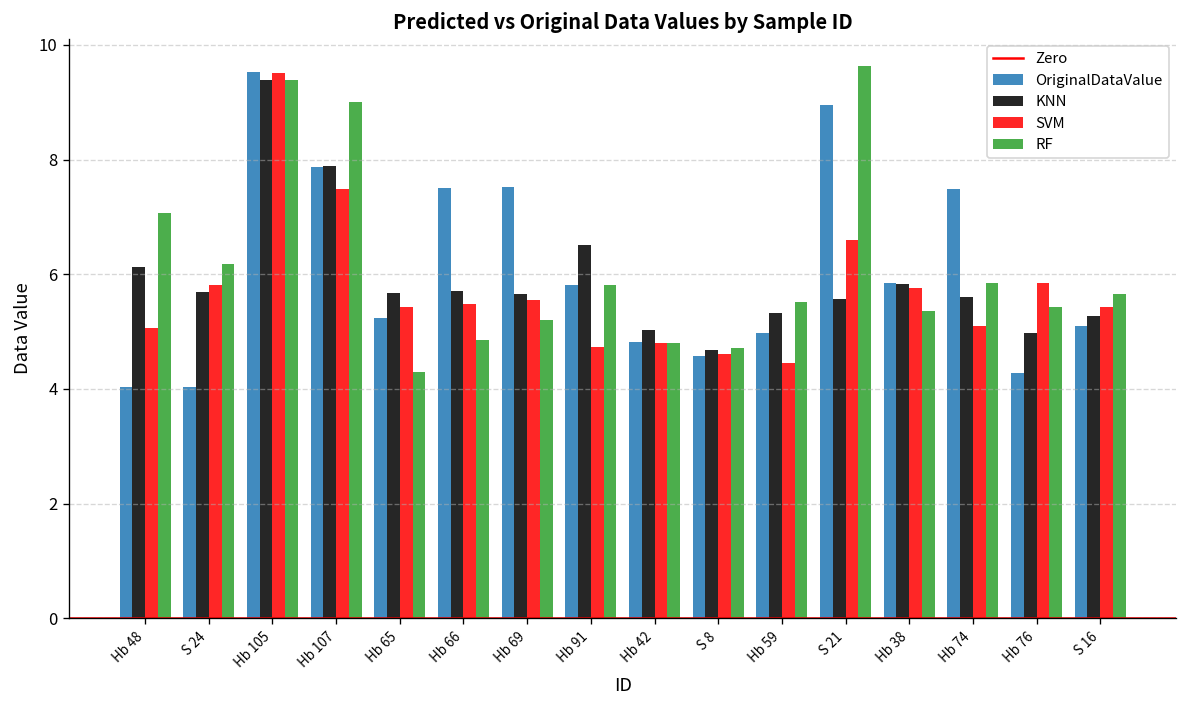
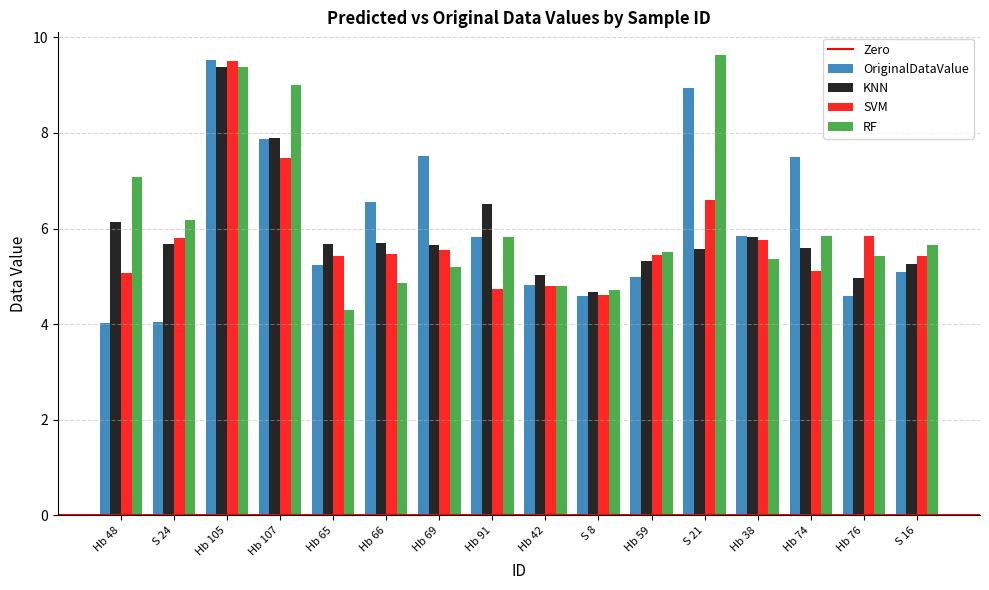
  {
    "OriginalDataValue": {
      "Hb 48": 4.0,
      "S 24": 4.0,
      "Hb 105": 9.5,
      "Hb 107": 7.9,
      "Hb 65": 5.2,
-     "Hb 66": 7.5,
+     "Hb 66": 6.6,
      "Hb 69": 7.5,
      "Hb 91": 5.8,
      "Hb 42": 4.8,
      "S 8": 4.6,
      "Hb 59": 5.0,
      "S 21": 9.0,
      "Hb 38": 5.8,
      "Hb 74": 7.5,
-     "Hb 76": 4.3,
+     "Hb 76": 4.6,
      "S 16": 5.1
    },
    "KNN": {
      "Hb 48": 6.1,
      "S 24": 5.7,
      "Hb 105": 9.4,
      "Hb 107": 7.9,
      "Hb 65": 5.7,
      "Hb 66": 5.7,
      "Hb 69": 5.7,
      "Hb 91": 6.5,
      "Hb 42": 5.0,
      "S 8": 4.7,
      "Hb 59": 5.3,
      "S 21": 5.6,
      "Hb 38": 5.8,
      "Hb 74": 5.6,
      "Hb 76": 5.0,
      "S 16": 5.3
    },
    "SVM": {
      "Hb 48": 5.1,
      "S 24": 5.8,
      "Hb 105": 9.5,
      "Hb 107": 7.5,
      "Hb 65": 5.4,
      "Hb 66": 5.5,
      "Hb 69": 5.6,
      "Hb 91": 4.7,
      "Hb 42": 4.8,
      "S 8": 4.6,
-     "Hb 59": 4.5,
+     "Hb 59": 5.5,
      "S 21": 6.6,
      "Hb 38": 5.8,
      "Hb 74": 5.1,
      "Hb 76": 5.9,
      "S 16": 5.4
    },
    "RF": {
      "Hb 48": 7.1,
      "S 24": 6.2,
      "Hb 105": 9.4,
      "Hb 107": 9.0,
      "Hb 65": 4.3,
      "Hb 66": 4.9,
      "Hb 69": 5.2,
      "Hb 91": 5.8,
      "Hb 42": 4.8,
      "S 8": 4.7,
      "Hb 59": 5.5,
      "S 21": 9.6,
      "Hb 38": 5.4,
      "Hb 74": 5.8,
      "Hb 76": 5.4,
      "S 16": 5.7
    }
  }
